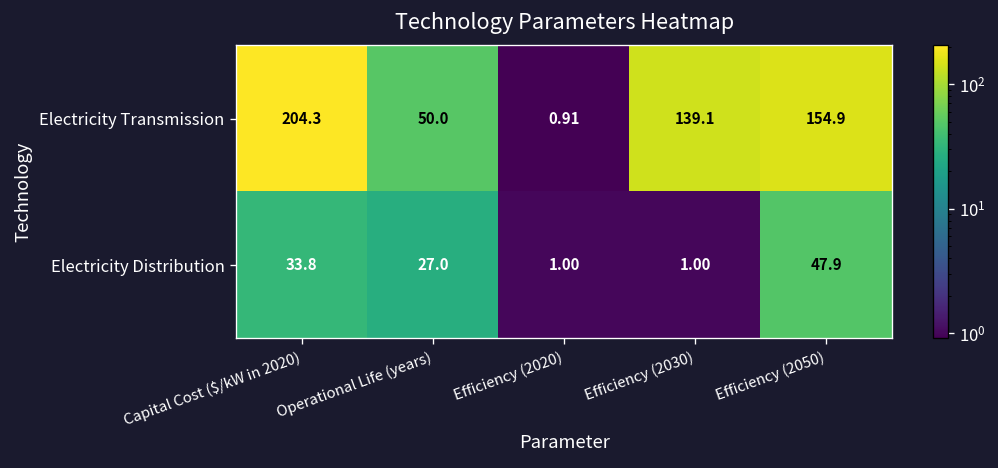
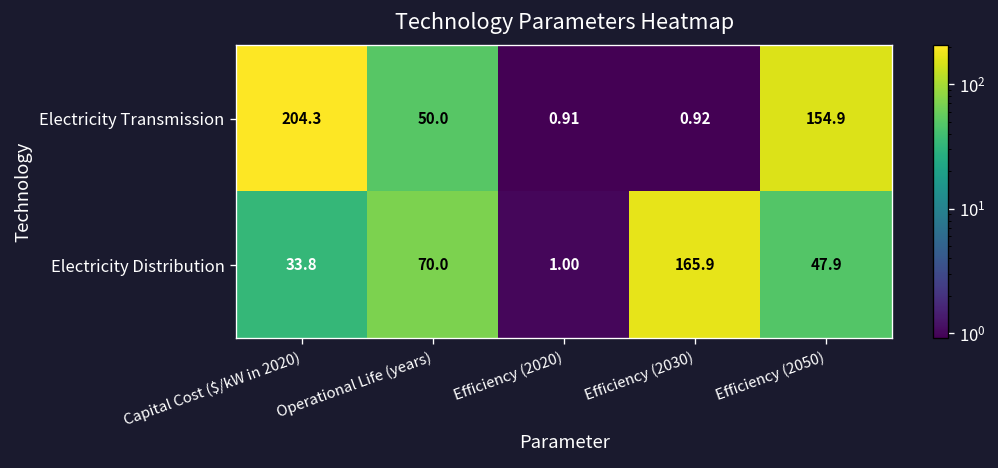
  {
    "Electricity Transmission": {
      "Capital Cost ($/kW in 2020)": 204.3,
      "Operational Life (years)": 50.0,
      "Efficiency (2020)": 0.91,
-     "Efficiency (2030)": 139.1,
+     "Efficiency (2030)": 0.92,
      "Efficiency (2050)": 154.9
    },
    "Electricity Distribution": {
      "Capital Cost ($/kW in 2020)": 33.8,
-     "Operational Life (years)": 27.0,
+     "Operational Life (years)": 70.0,
      "Efficiency (2020)": 1.00,
-     "Efficiency (2030)": 1.00,
+     "Efficiency (2030)": 165.9,
      "Efficiency (2050)": 47.9
    }
  }
